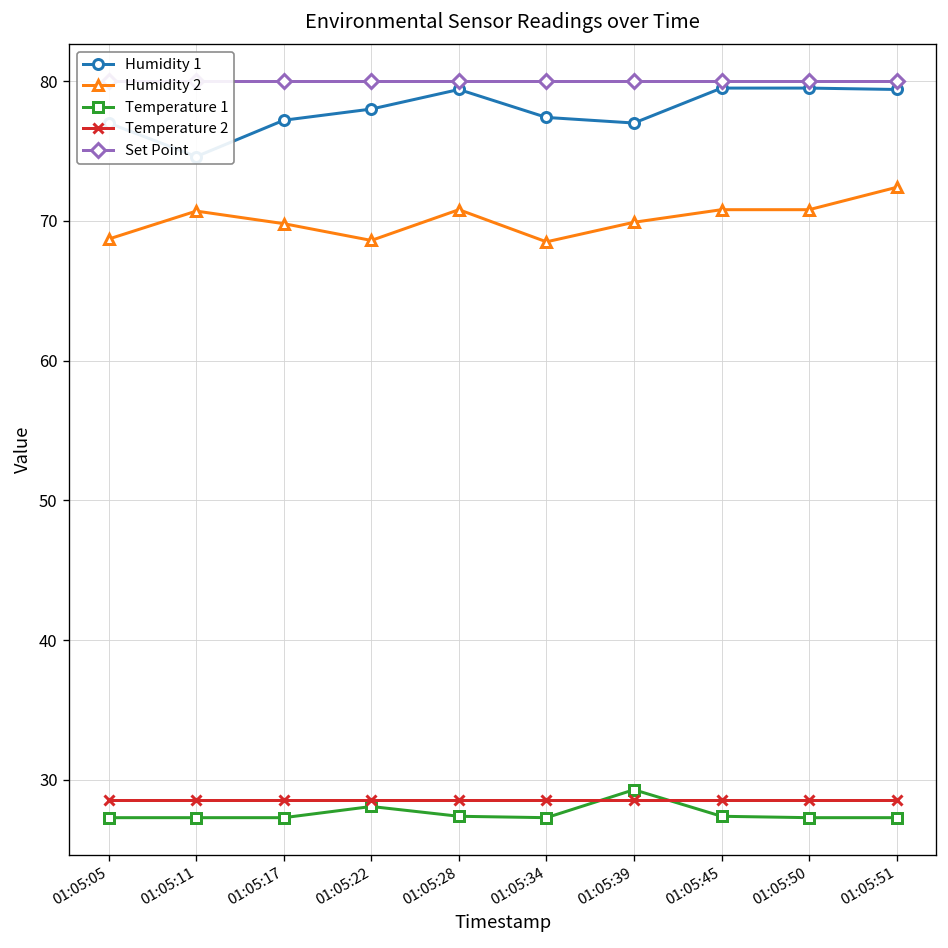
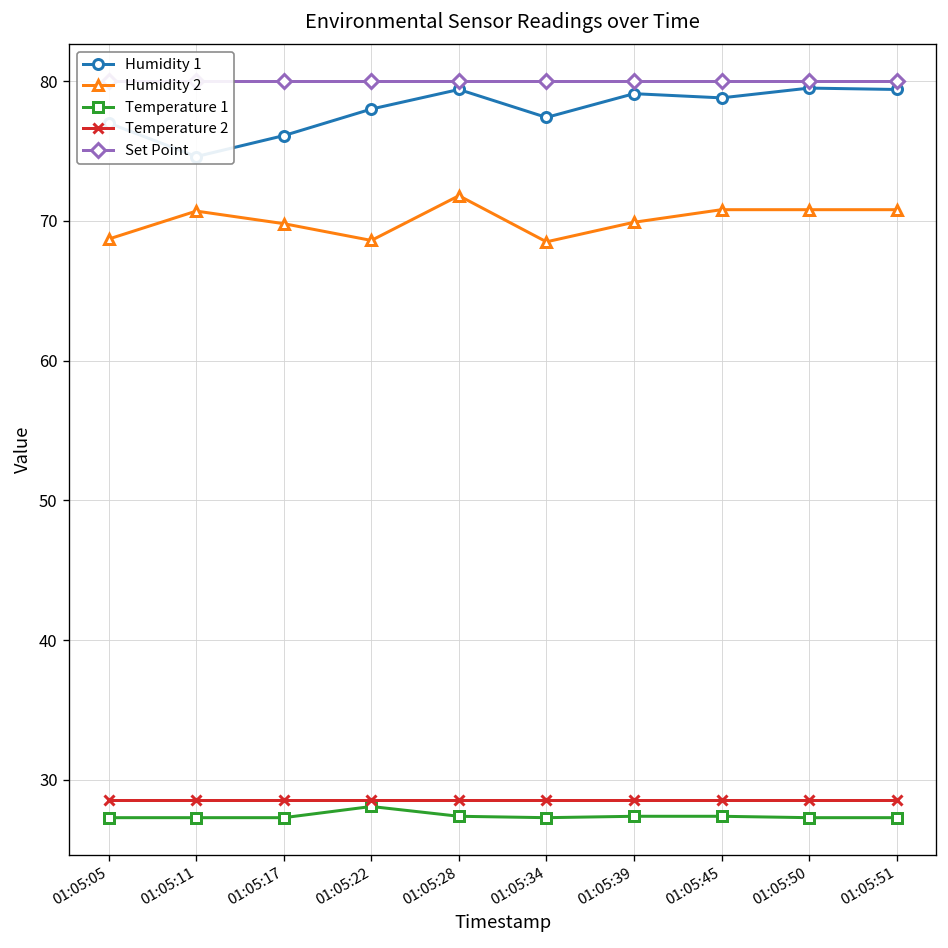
  {
    "Humidity 1": {
-     "01:05:17": 77.2,
+     "01:05:17": 76.1,
      "01:05:22": 78.0,
      "01:05:28": 79.4,
      "01:05:34": 77.4,
-     "01:05:39": 77.0,
-     "01:05:45": 79.5,
+     "01:05:39": 79.1,
+     "01:05:45": 78.8,
      "01:05:50": 79.5,
      "01:05:51": 79.4
    },
    "Humidity 2": {
      "01:05:05": 68.7,
      "01:05:11": 70.7,
      "01:05:17": 69.8,
      "01:05:22": 68.6,
-     "01:05:28": 70.8,
+     "01:05:28": 71.8,
      "01:05:34": 68.5,
      "01:05:39": 69.9,
      "01:05:45": 70.8,
      "01:05:50": 70.8,
-     "01:05:51": 72.4
+     "01:05:51": 70.8
    },
    "Temperature 1": {
      "01:05:05": 27.3,
      "01:05:11": 27.3,
      "01:05:17": 27.3,
      "01:05:22": 28.1,
      "01:05:28": 27.4,
      "01:05:34": 27.3,
-     "01:05:39": 29.3,
+     "01:05:39": 27.4,
      "01:05:45": 27.4,
      "01:05:50": 27.3,
      "01:05:51": 27.3
    },
    "Temperature 2": {
      "01:05:05": 28.6,
      "01:05:11": 28.6,
      "01:05:17": 28.6,
      "01:05:22": 28.6,
      "01:05:28": 28.6,
      "01:05:34": 28.6,
      "01:05:39": 28.6,
      "01:05:45": 28.6,
      "01:05:50": 28.6,
      "01:05:51": 28.6
    },
    "Set Point": {
      "01:05:17": 80.0,
      "01:05:22": 80.0,
      "01:05:28": 80.0,
      "01:05:34": 80.0,
      "01:05:39": 80.0,
      "01:05:45": 80.0,
      "01:05:50": 80.0,
      "01:05:51": 80.0
    }
  }
